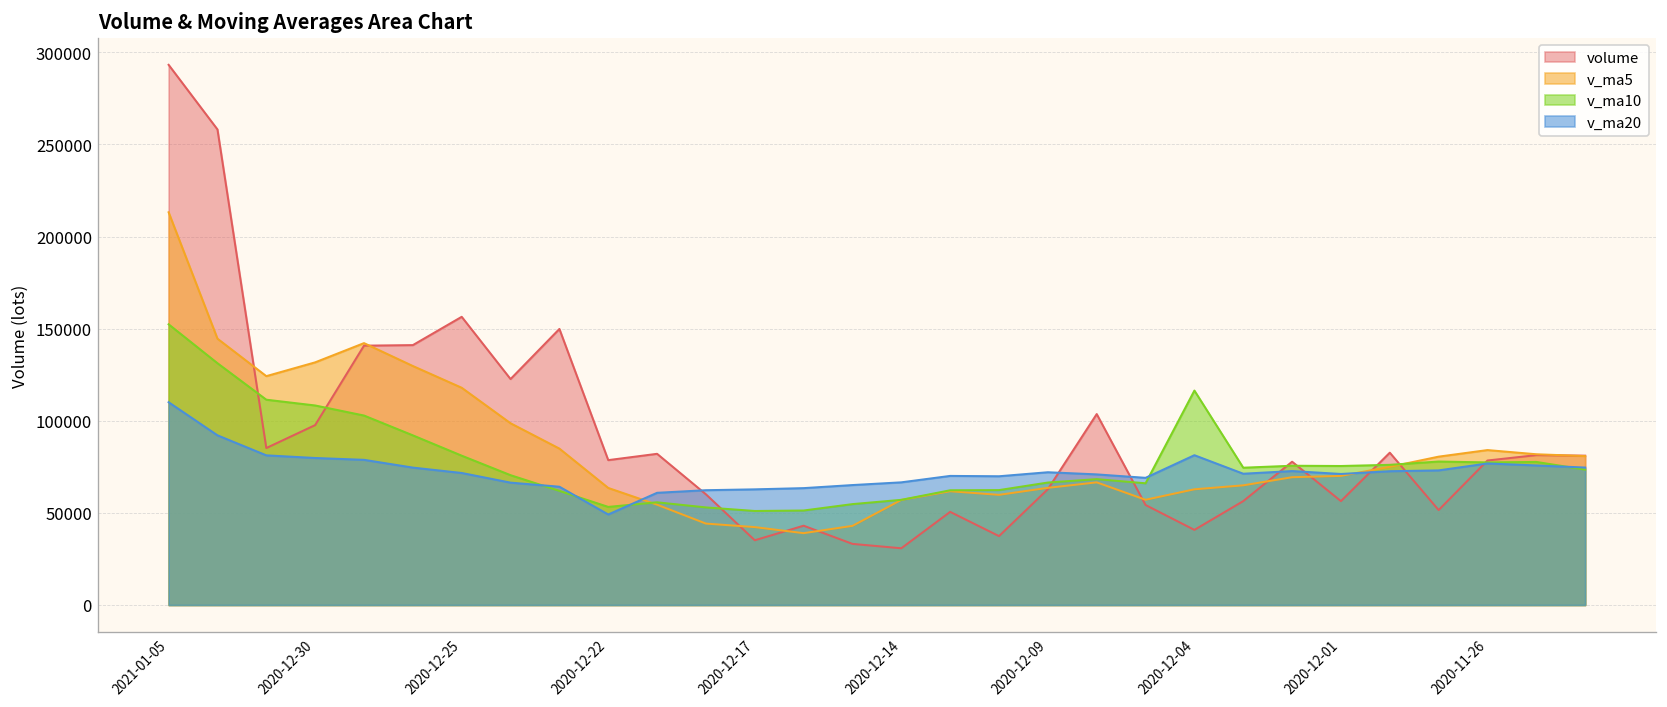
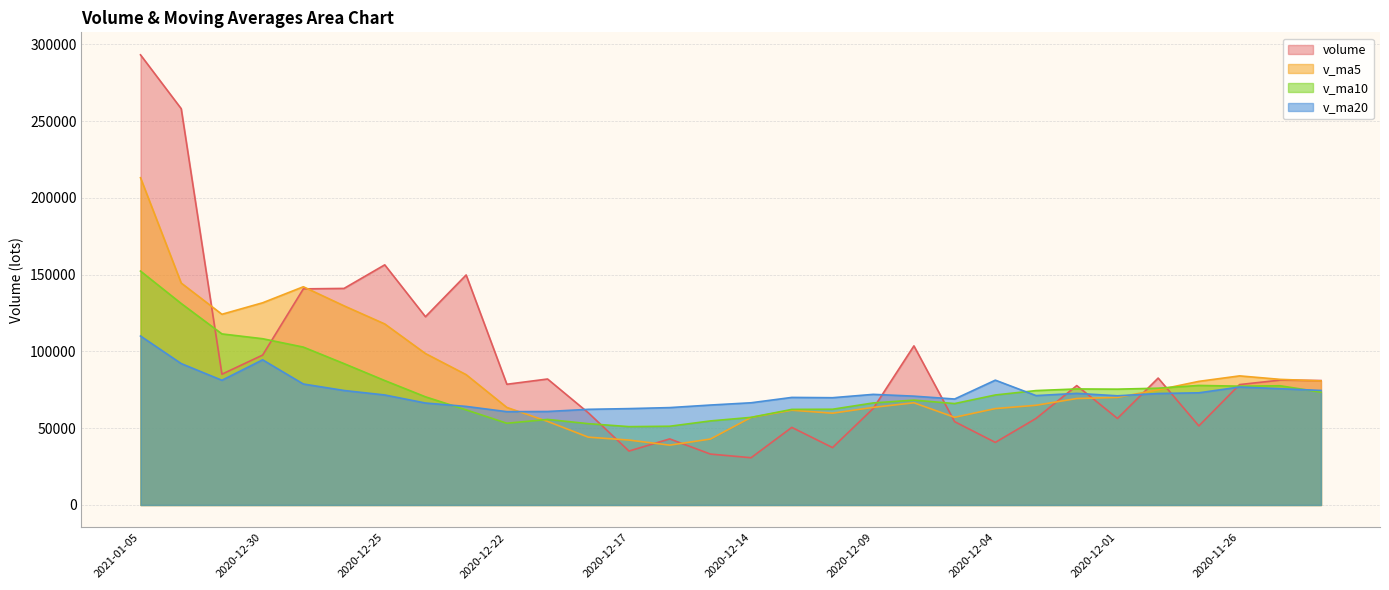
  {
    "volume": {
      "2021-01-05": 293000,
      "2020-12-30": 98000,
      "2020-12-25": 156000,
      "2020-12-22": 79000,
      "2020-12-17": 35000,
      "2020-12-14": 31000,
      "2020-12-04": 41000,
      "2020-12-01": 56000
    },
    "v_ma5": {
      "2021-01-05": 213000,
      "2020-12-30": 132000,
      "2020-12-25": 118000,
      "2020-12-22": 64000,
      "2020-12-17": 42000,
      "2020-12-04": 63000,
      "2020-11-26": 84000
    },
    "v_ma10": {
      "2021-01-05": 152000,
      "2020-12-30": 108000,
      "2020-12-25": 81000,
      "2020-12-22": 53000,
      "2020-12-17": 51000,
      "2020-12-09": 66000,
-     "2020-12-04": 116000,
+     "2020-12-04": 72000,
      "2020-12-01": 75000
    },
    "v_ma20": {
      "2021-01-05": 110000,
-     "2020-12-30": 80000,
+     "2020-12-30": 95000,
      "2020-12-25": 72000,
-     "2020-12-22": 49000,
+     "2020-12-22": 61000,
      "2020-12-17": 63000,
      "2020-12-14": 67000,
      "2020-12-09": 72000,
      "2020-12-04": 81000
    }
  }
